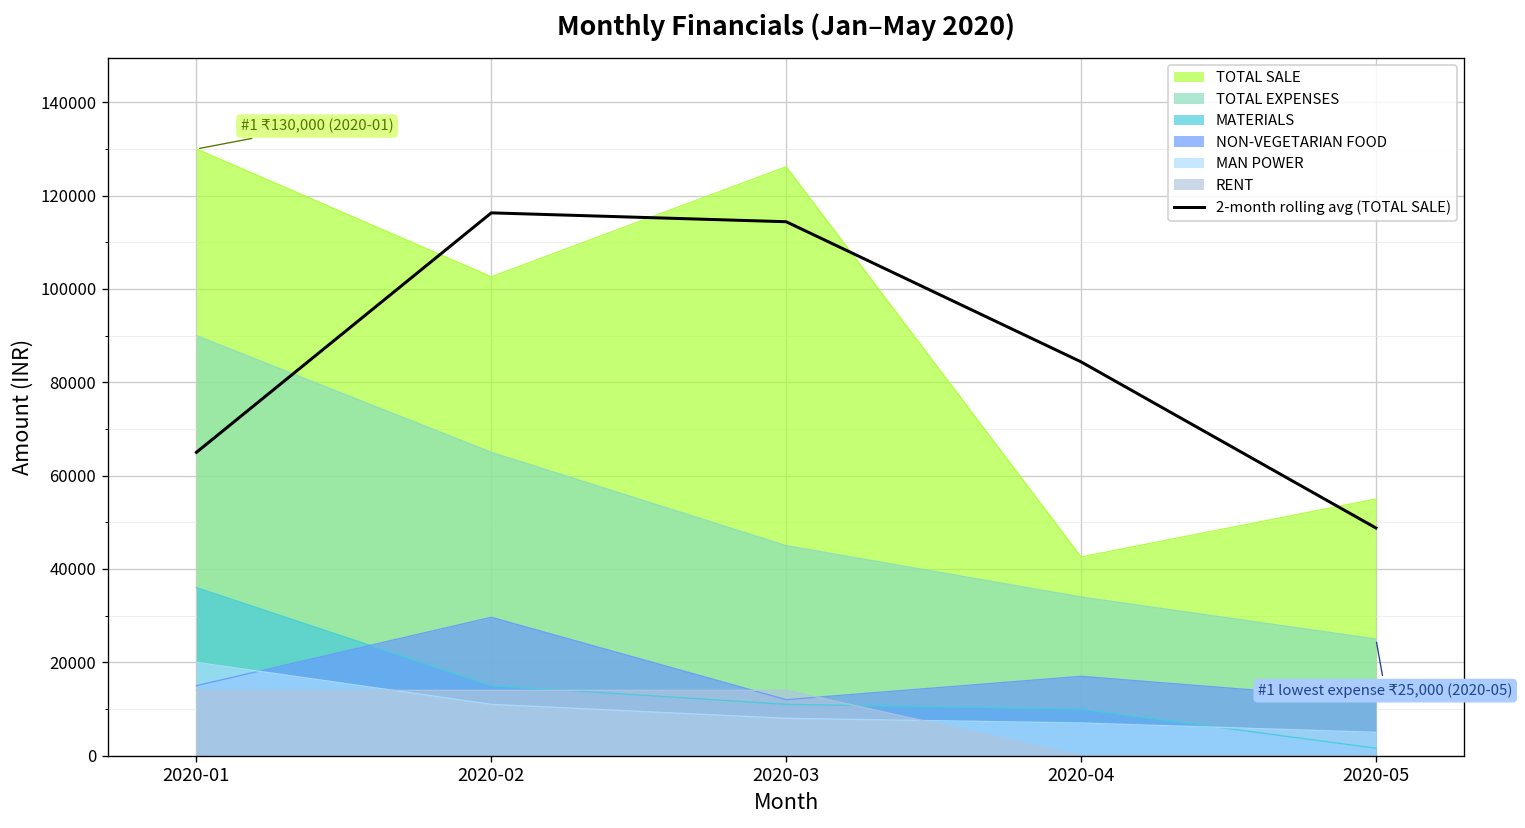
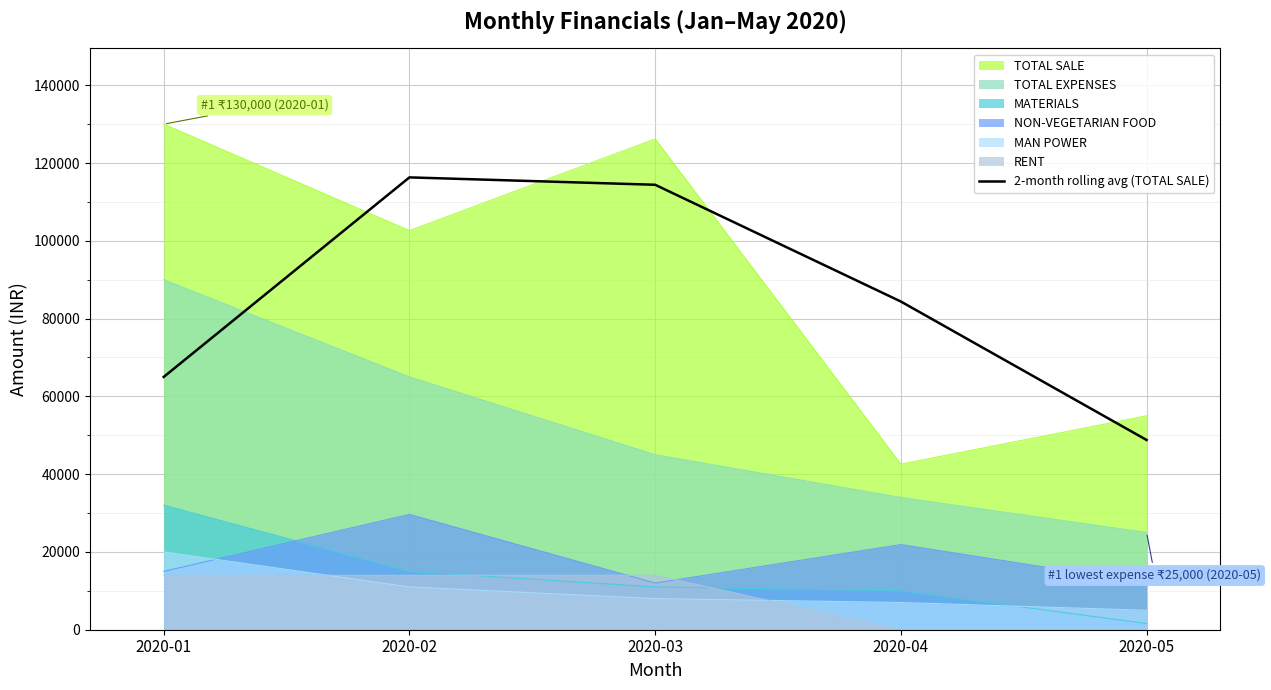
  {
    "TOTAL SALE": {
      "2020-02": 103000,
      "2020-03": 126000,
      "2020-04": 43000,
      "2020-05": 55000
    },
    "MATERIALS": {
-     "2020-01": 36000,
+     "2020-01": 32000,
      "2020-02": 15000,
      "2020-03": 11000,
      "2020-04": 10000,
      "2020-05": 2000
    },
    "NON-VEGETARIAN FOOD": {
      "2020-01": 15000,
      "2020-02": 30000,
      "2020-03": 12000,
-     "2020-04": 17000
+     "2020-04": 22000
    },
    "2-month rolling avg (TOTAL SALE)": {
      "2020-01": 65000,
      "2020-02": 116000,
      "2020-03": 114000,
      "2020-04": 84000,
      "2020-05": 49000
    }
  }
